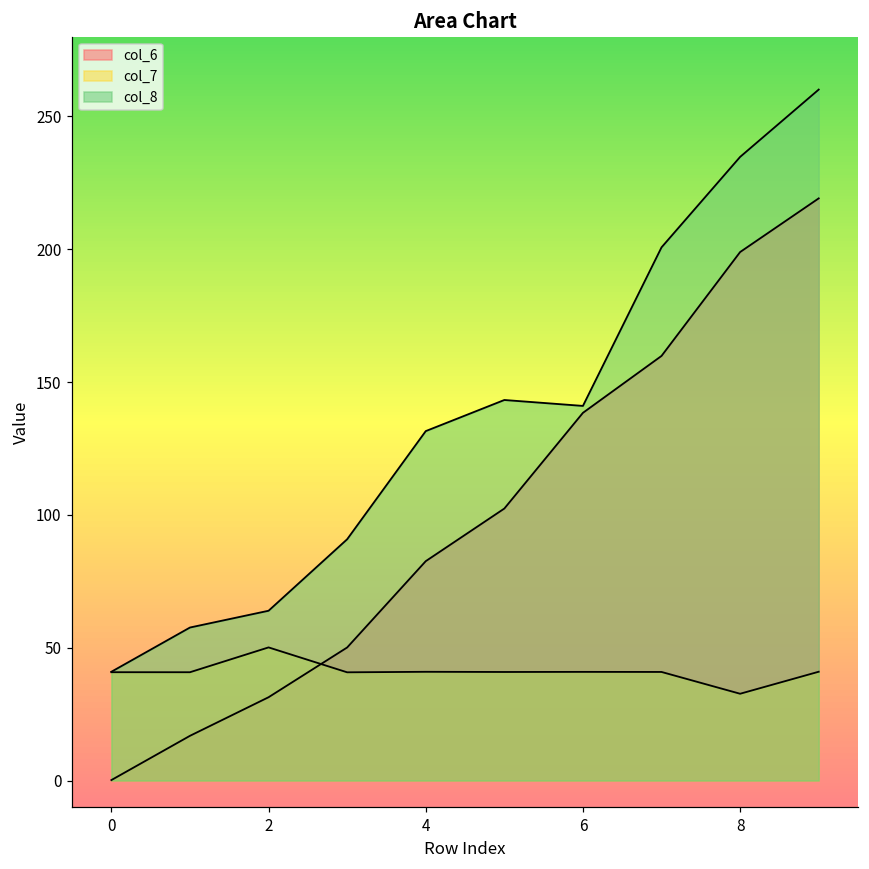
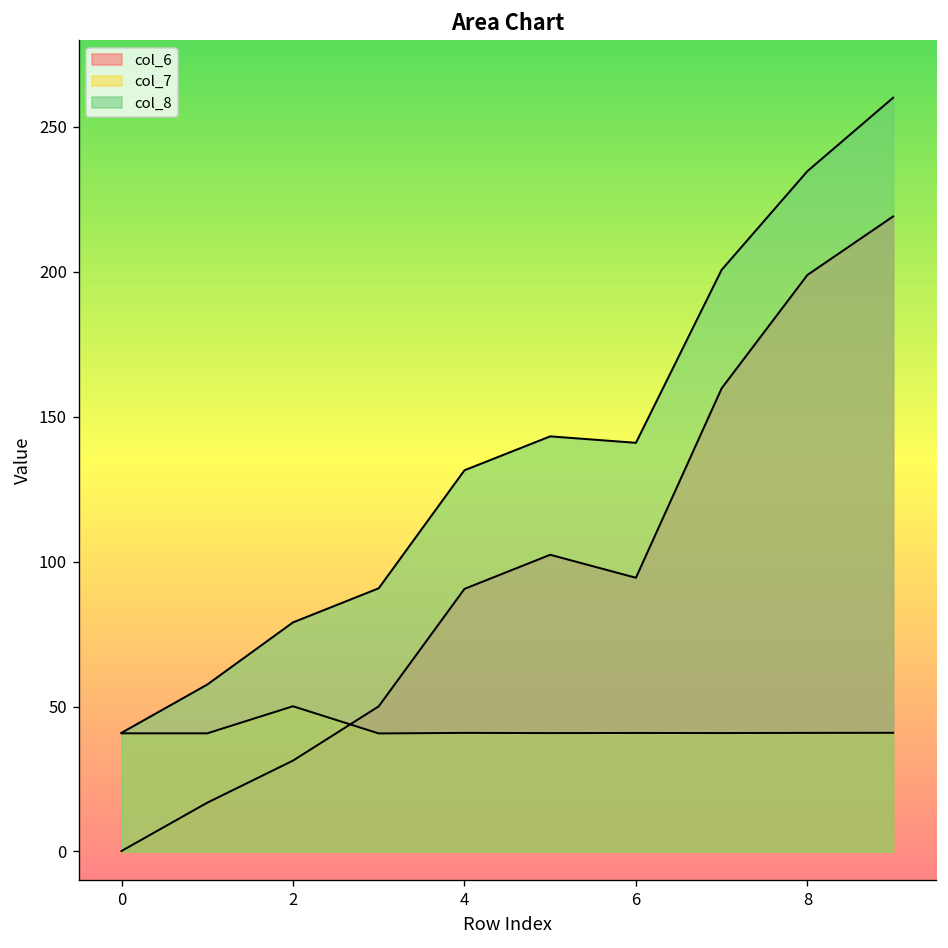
  {
    "col_6": {
      "0": 0,
      "2": 31,
-     "4": 83,
-     "6": 138,
+     "4": 91,
+     "6": 94,
      "8": 199
    },
    "col_7": {
      "2": 50,
      "4": 41,
      "6": 41,
-     "8": 33
+     "8": 41
    },
    "col_8": {
-     "2": 64,
+     "2": 79,
      "4": 132,
      "6": 141,
      "8": 235
    }
  }
